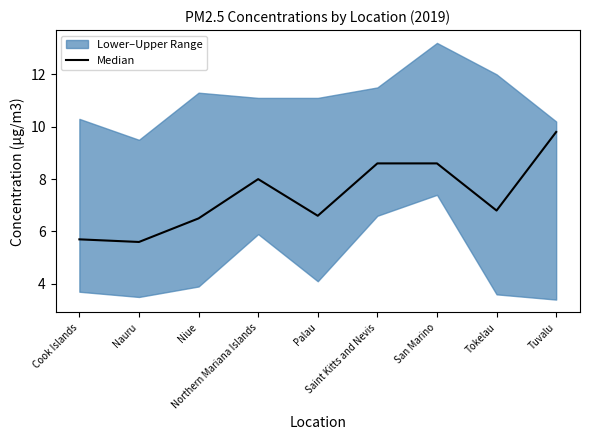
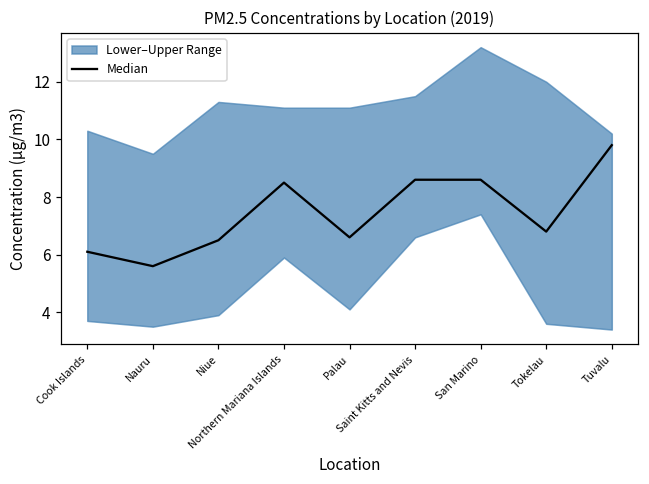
  {
    "Median": {
-     "Cook Islands": 5.7,
+     "Cook Islands": 6.1,
      "Nauru": 5.6,
      "Niue": 6.5,
-     "Northern Mariana Islands": 8.0,
+     "Northern Mariana Islands": 8.5,
      "Palau": 6.6,
      "Saint Kitts and Nevis": 8.6,
      "San Marino": 8.6,
      "Tokelau": 6.8,
      "Tuvalu": 9.8
    }
  }
